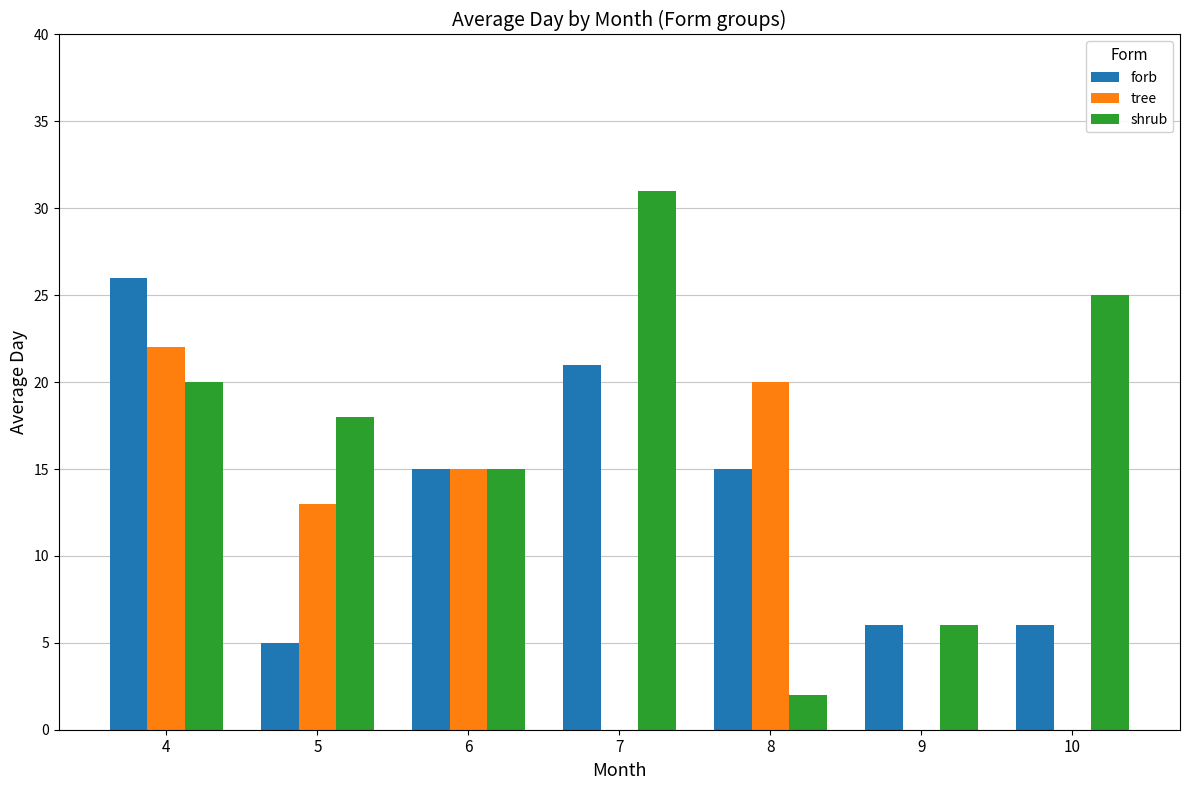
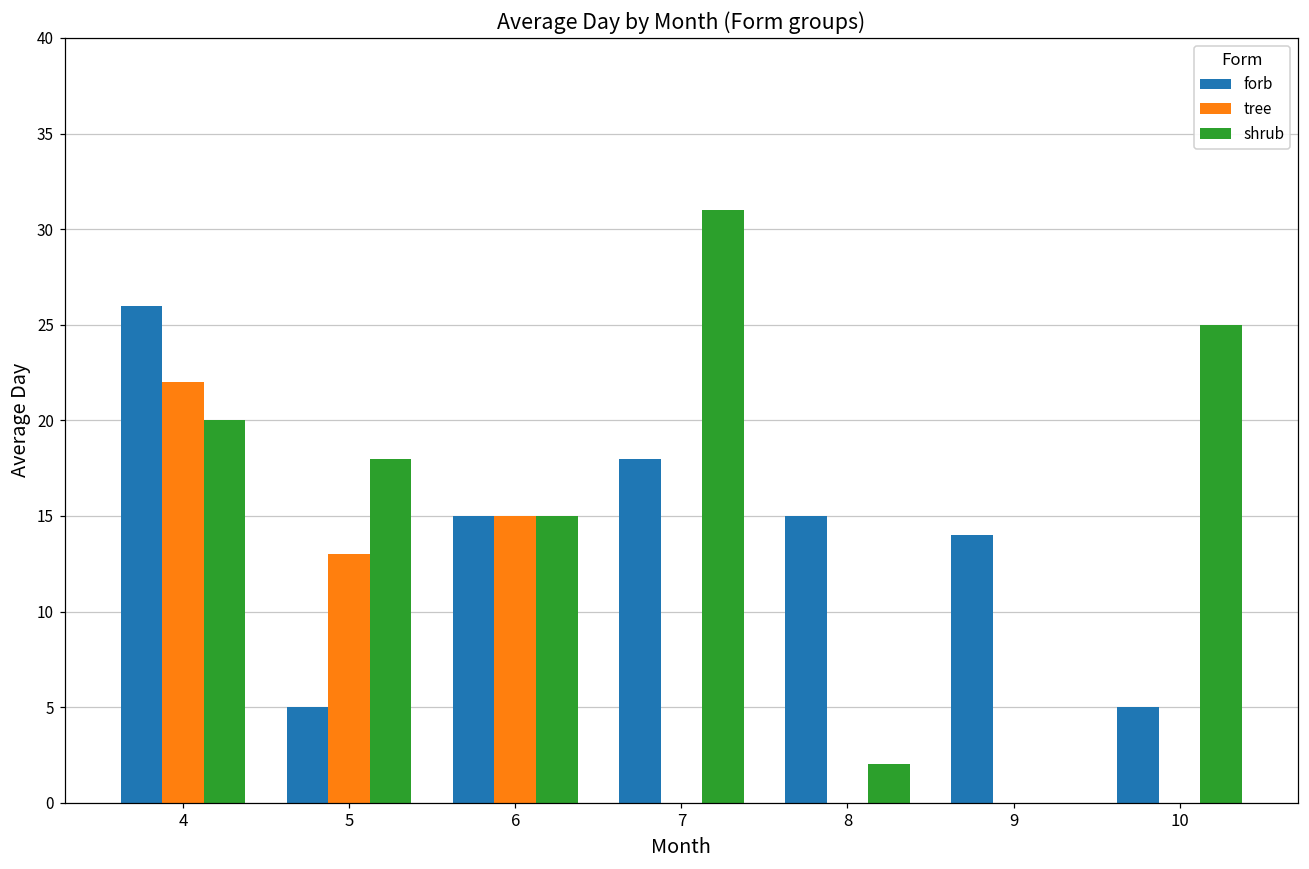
  {
    "forb": {
      "4": 26,
      "5": 5,
      "6": 15,
-     "7": 21,
+     "7": 18,
      "8": 15,
-     "9": 6,
-     "10": 6
+     "9": 14,
+     "10": 5
    },
    "tree": {
      "4": 22,
      "5": 13,
      "6": 15,
      "7": 0,
-     "8": 20,
+     "8": 0,
      "9": 0,
      "10": 0
    },
    "shrub": {
      "4": 20,
      "5": 18,
      "6": 15,
      "7": 31,
      "8": 2,
-     "9": 6,
+     "9": 0,
      "10": 25
    }
  }
